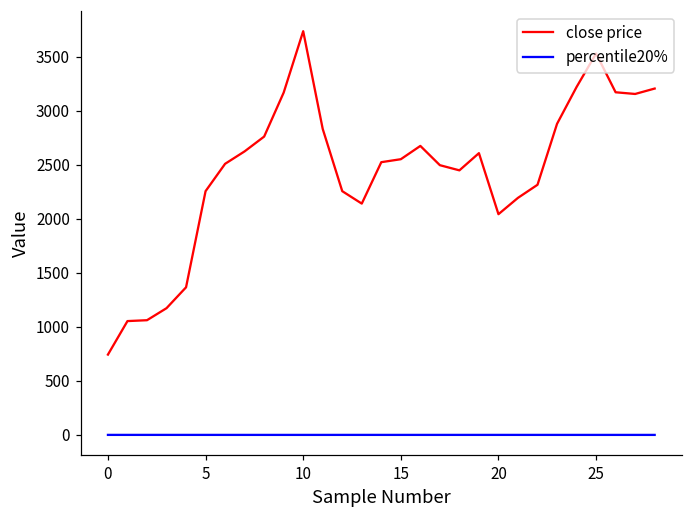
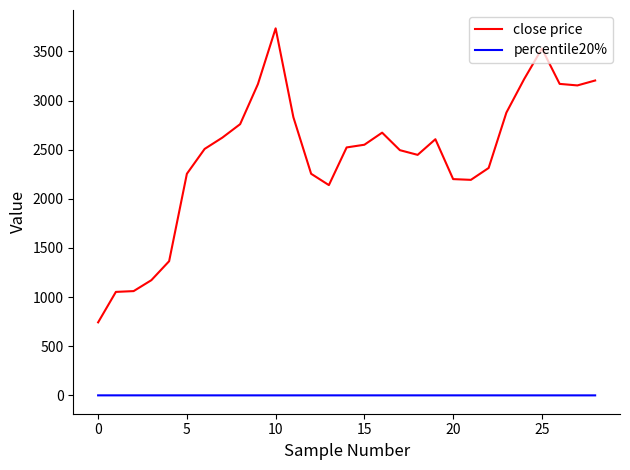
  {
    "close price": {
      "0": 700,
      "5": 2300,
      "10": 3700,
      "15": 2600,
-     "20": 2000
+     "20": 2200
    },
    "percentile20%": {
      "0": 0,
      "5": 0,
      "10": 0,
      "15": 0,
      "20": 0,
      "25": 0
    }
  }
